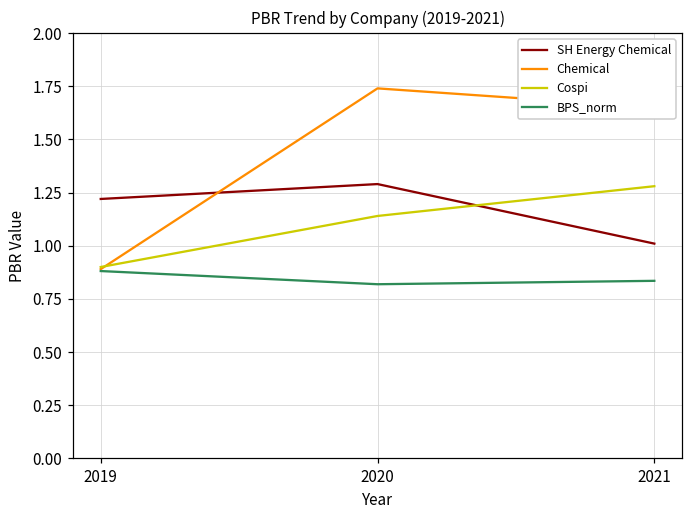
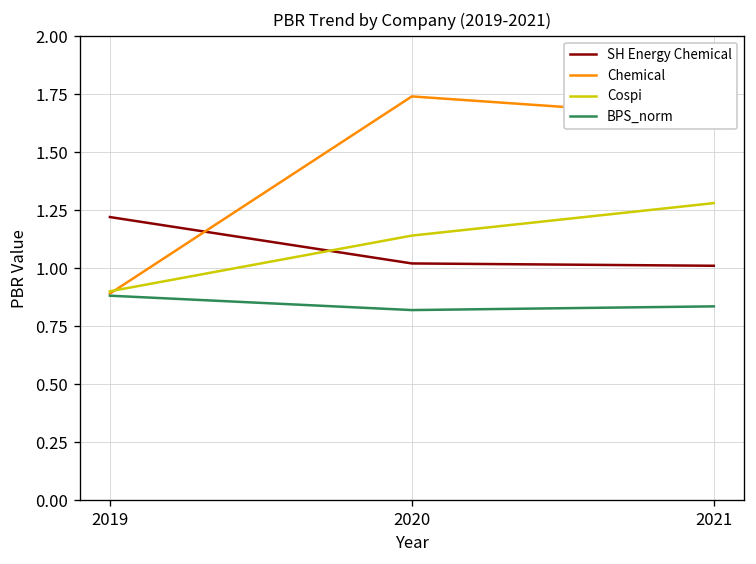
  {
    "SH Energy Chemical": {
      "2019": 1.22,
-     "2020": 1.29,
+     "2020": 1.02,
      "2021": 1.01
    },
    "Chemical": {
      "2020": 1.74
    },
    "Cospi": {
      "2020": 1.14,
      "2021": 1.28
    },
    "BPS_norm": {
      "2020": 0.82,
      "2021": 0.84
    }
  }
